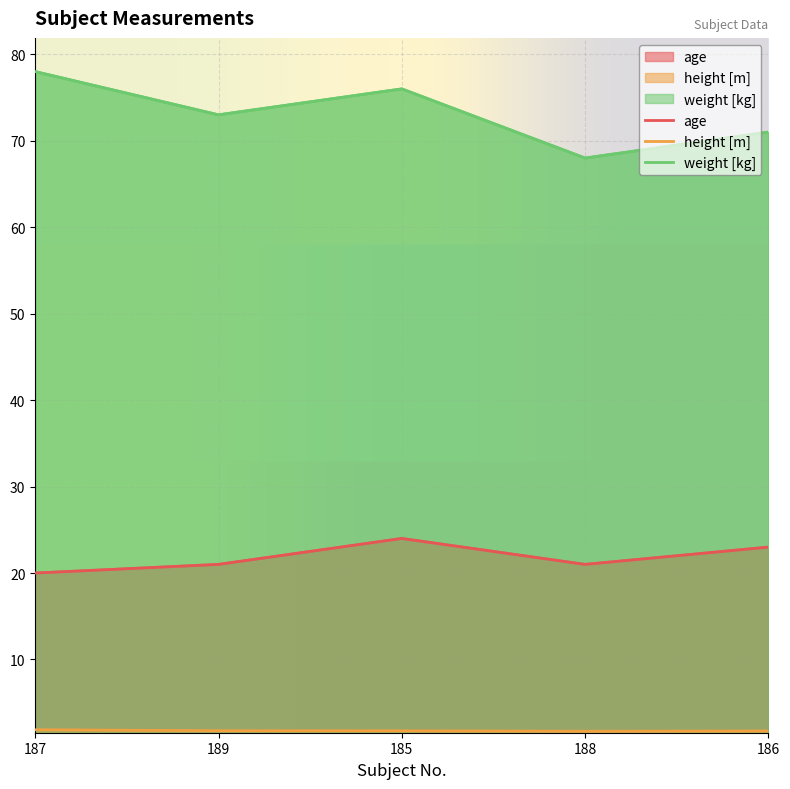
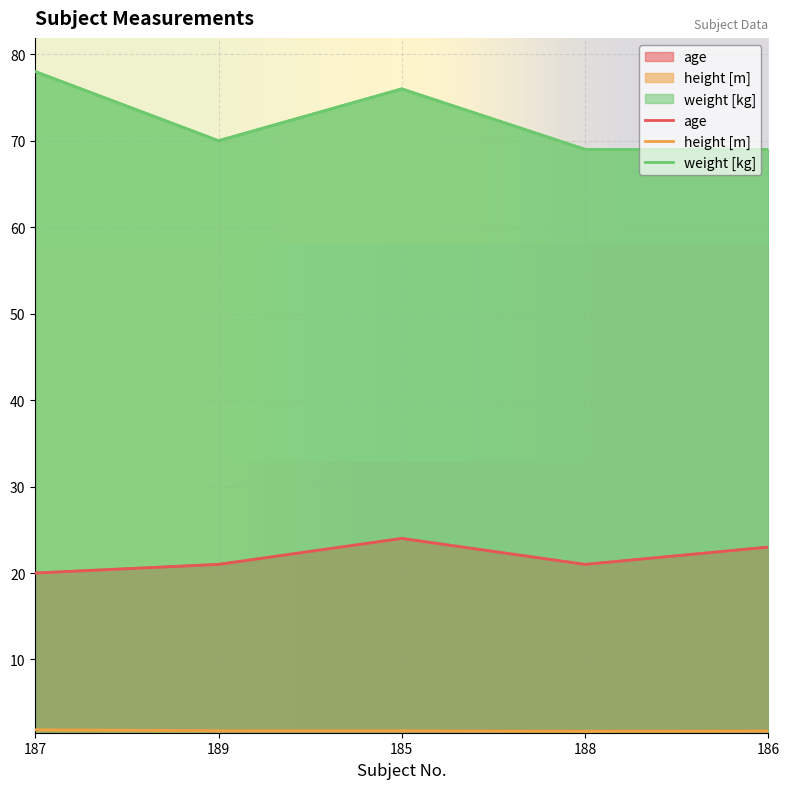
  {
    "age": {
      "187": 20,
      "189": 21,
      "185": 24,
      "188": 21,
      "186": 23
    },
    "height [m]": {
      "187": 2,
      "189": 2,
      "185": 2,
      "188": 2,
      "186": 2
    },
    "weight [kg]": {
      "187": 78,
-     "189": 73,
+     "189": 70,
      "185": 76,
-     "188": 68,
-     "186": 71
+     "188": 69,
+     "186": 69
    }
  }
